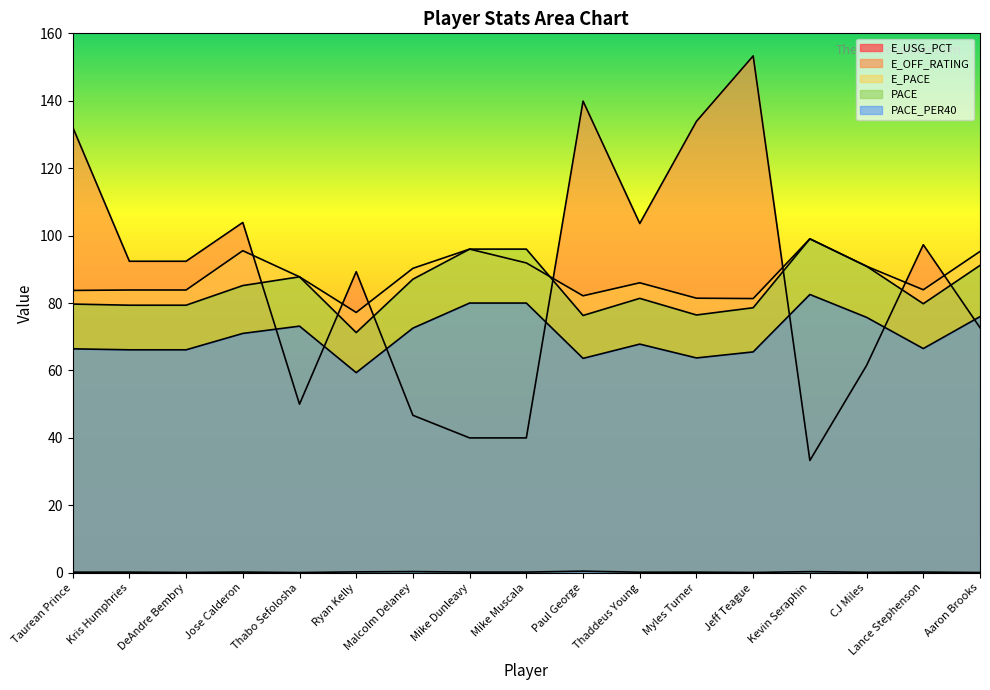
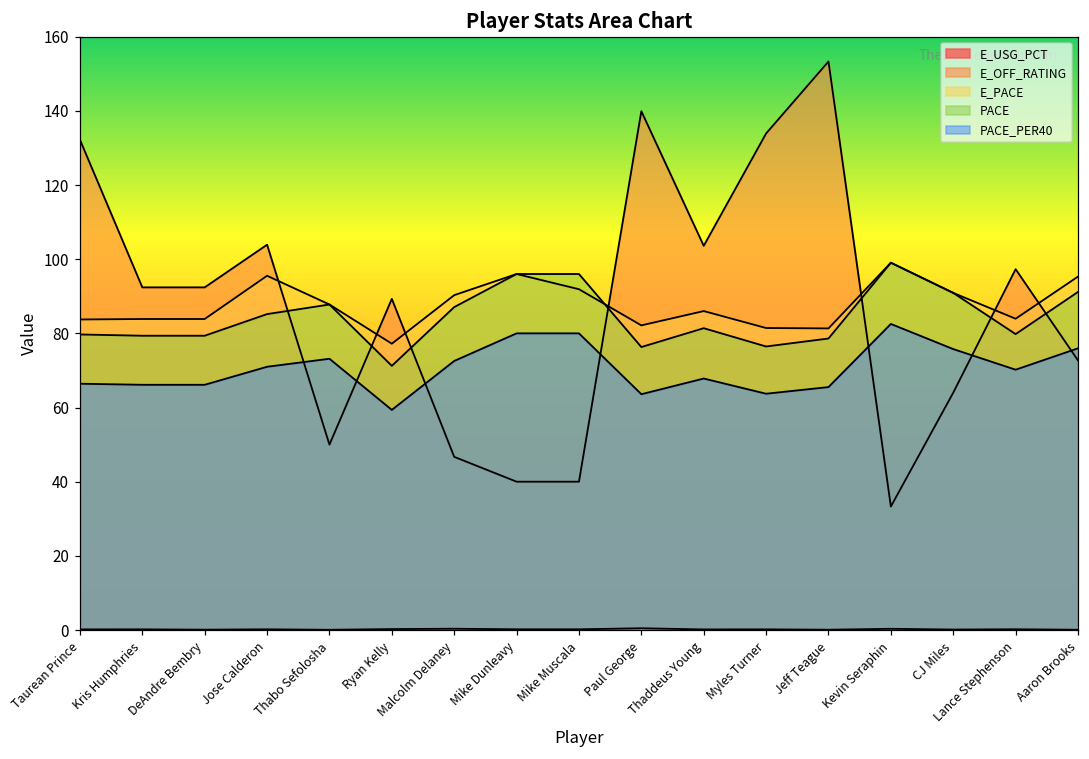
  {
    "E_USG_PCT": {
      "Taurean Prince": 0,
      "Kris Humphries": 0,
      "DeAndre Bembry": 0,
      "Jose Calderon": 0,
      "Thabo Sefolosha": 0,
      "Ryan Kelly": 0,
      "Malcolm Delaney": 0,
      "Mike Dunleavy": 0,
      "Mike Muscala": 0,
      "Paul George": 0,
      "Thaddeus Young": 0,
      "Myles Turner": 0,
      "Jeff Teague": 0,
      "Kevin Seraphin": 0,
      "CJ Miles": 0,
      "Lance Stephenson": 0,
      "Aaron Brooks": 0
    },
    "E_OFF_RATING": {
      "Taurean Prince": 132,
      "Kris Humphries": 92,
      "DeAndre Bembry": 92,
      "Jose Calderon": 104,
      "Thabo Sefolosha": 50,
      "Ryan Kelly": 89,
      "Malcolm Delaney": 47,
      "Mike Dunleavy": 40,
      "Mike Muscala": 40,
      "Paul George": 140,
      "Thaddeus Young": 104,
      "Myles Turner": 134,
      "Jeff Teague": 153,
      "Kevin Seraphin": 33,
-     "CJ Miles": 62,
+     "CJ Miles": 64,
      "Lance Stephenson": 97,
      "Aaron Brooks": 73
    },
    "E_PACE": {
      "Taurean Prince": 84,
      "Kris Humphries": 84,
      "DeAndre Bembry": 84,
      "Jose Calderon": 96,
      "Ryan Kelly": 77,
      "Malcolm Delaney": 90,
      "Mike Muscala": 92,
      "Paul George": 82,
      "Thaddeus Young": 86,
      "Myles Turner": 81,
      "Jeff Teague": 81,
      "Lance Stephenson": 84,
      "Aaron Brooks": 95
    },
    "PACE": {
      "Taurean Prince": 80,
      "Kris Humphries": 79,
      "DeAndre Bembry": 79,
      "Jose Calderon": 85,
      "Ryan Kelly": 71,
      "Malcolm Delaney": 87,
      "Mike Muscala": 96,
      "Paul George": 76,
      "Thaddeus Young": 81,
      "Myles Turner": 76,
      "Jeff Teague": 79,
      "Lance Stephenson": 80,
      "Aaron Brooks": 91
    },
    "PACE_PER40": {
      "Taurean Prince": 66,
      "Kris Humphries": 66,
      "DeAndre Bembry": 66,
      "Jose Calderon": 71,
      "Thabo Sefolosha": 73,
      "Ryan Kelly": 59,
      "Malcolm Delaney": 73,
      "Mike Dunleavy": 80,
      "Mike Muscala": 80,
      "Paul George": 64,
      "Thaddeus Young": 68,
      "Myles Turner": 64,
      "Jeff Teague": 66,
      "Kevin Seraphin": 83,
      "CJ Miles": 76,
-     "Lance Stephenson": 67,
+     "Lance Stephenson": 70,
      "Aaron Brooks": 76
    }
  }
